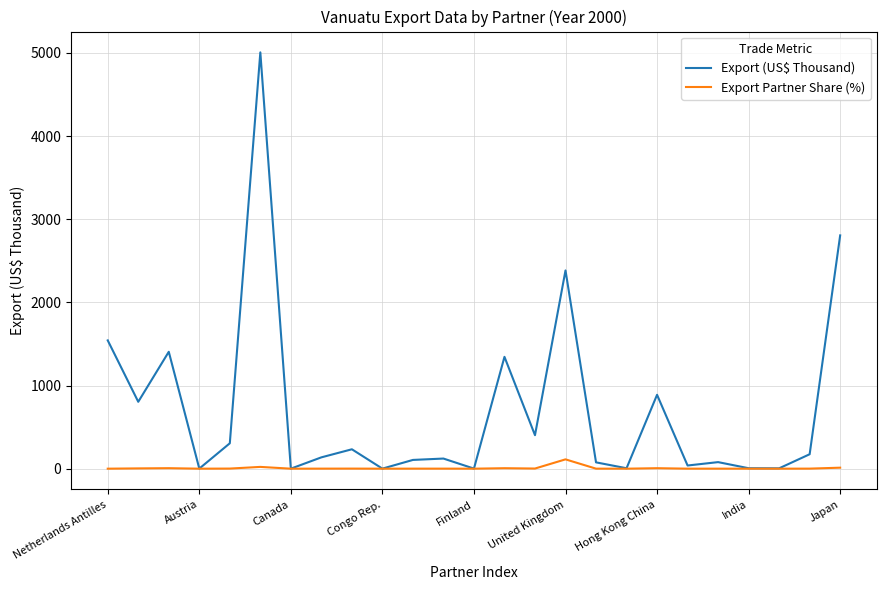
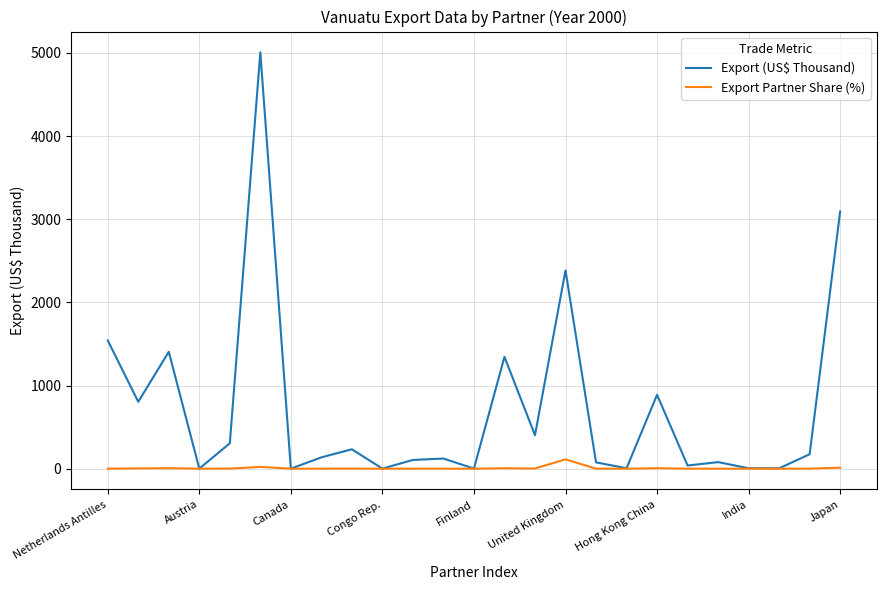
  {
    "Export (US$ Thousand)": {
      "Netherlands Antilles": 1500,
      "United Kingdom": 2400,
      "Hong Kong China": 900,
-     "Japan": 2800
+     "Japan": 3100
    },
    "Export Partner Share (%)": {
      "Netherlands Antilles": 0,
      "United Kingdom": 100,
      "Hong Kong China": 0,
      "Japan": 0
    }
  }
